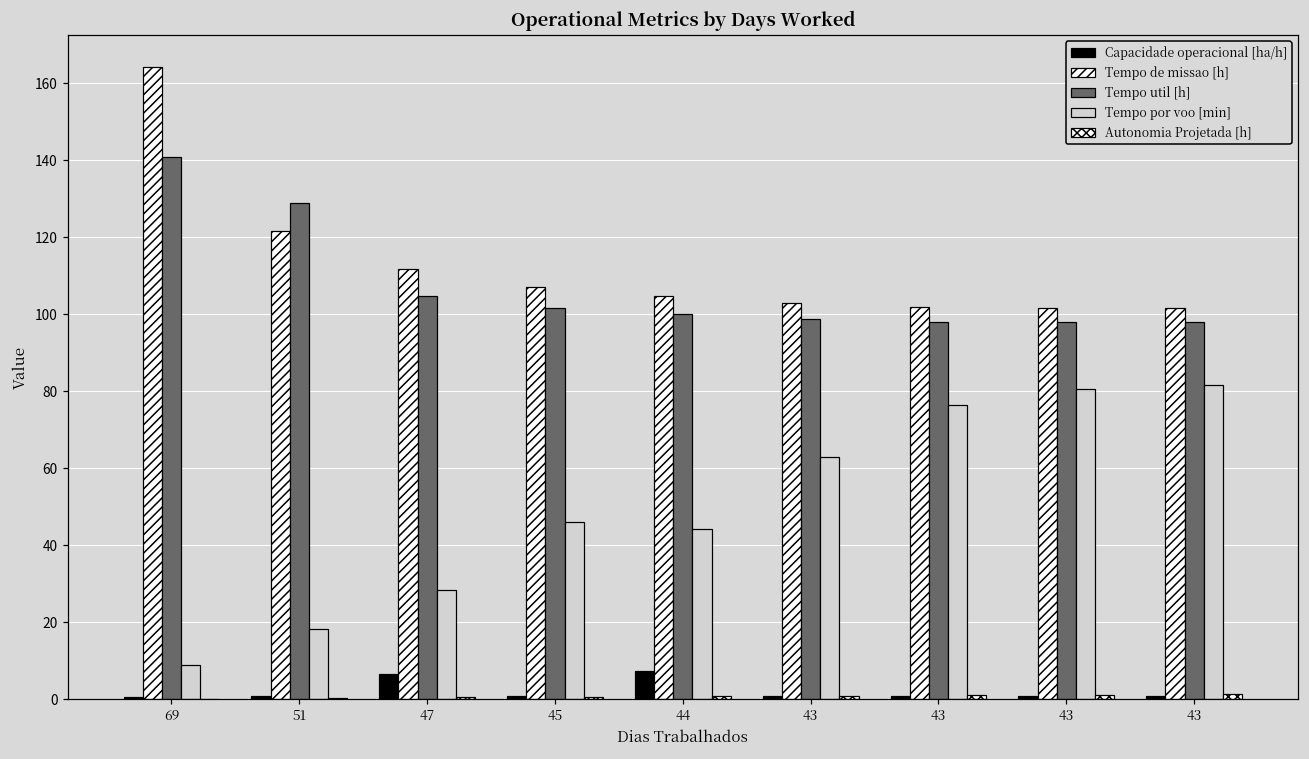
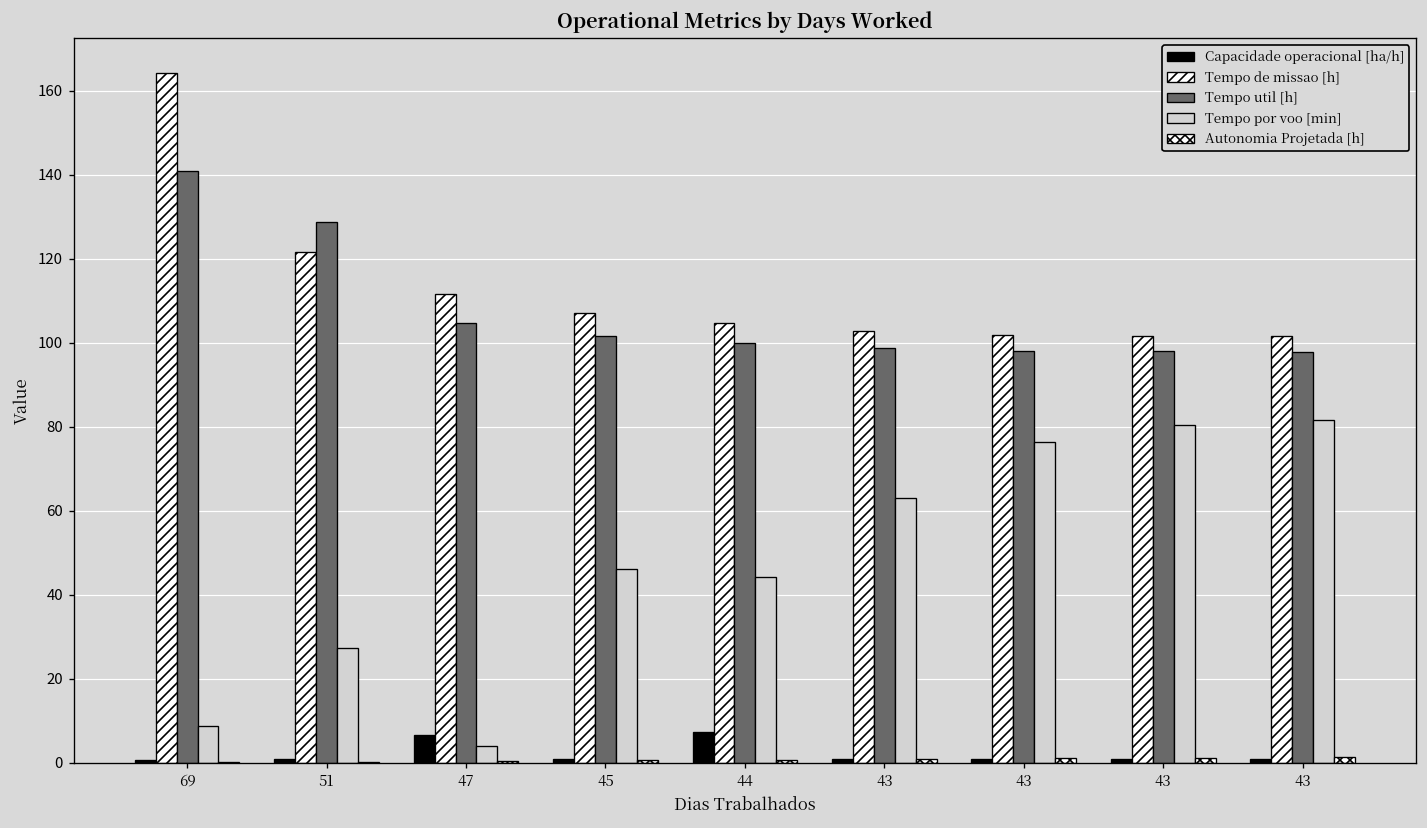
  {
    "Capacidade operacional [ha/h]": {
      "51": 1,
      "47": 7,
      "45": 1,
      "44": 7
    },
    "Tempo util [h]": {
      "69": 141,
      "51": 129,
      "47": 105,
      "45": 102,
      "44": 100
    },
    "Tempo por voo [min]": {
      "69": 9,
-     "51": 18,
-     "47": 28,
+     "51": 27,
+     "47": 4,
      "45": 46,
      "44": 44
    }
  }
